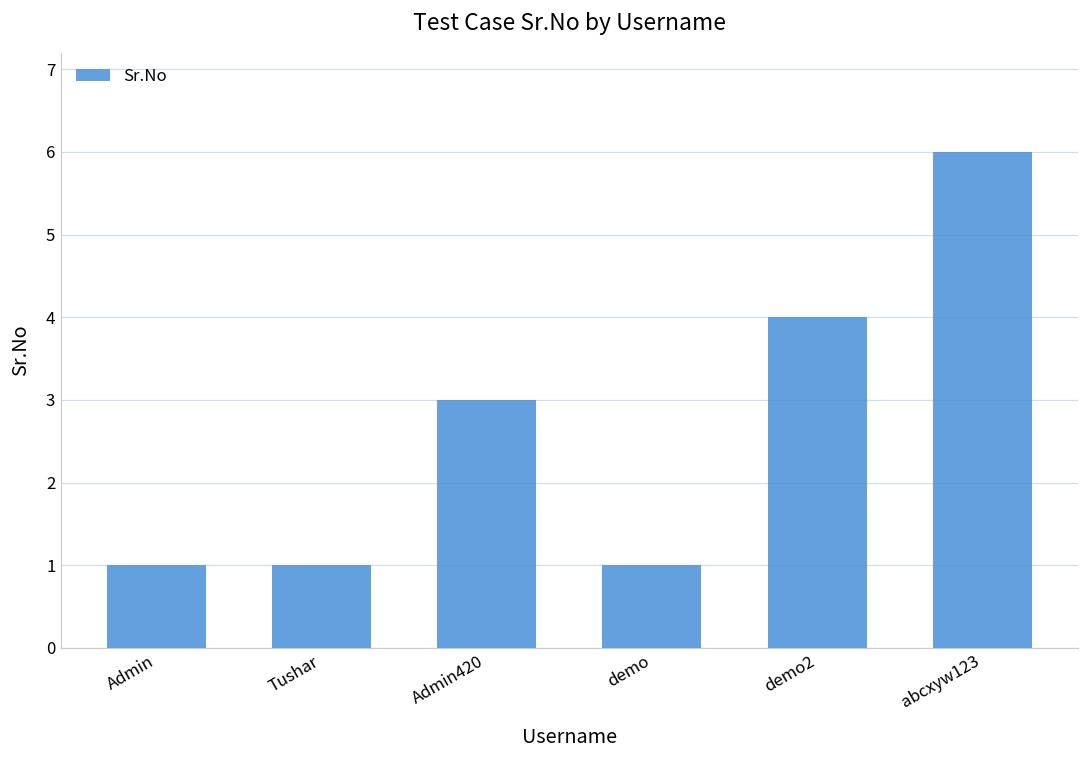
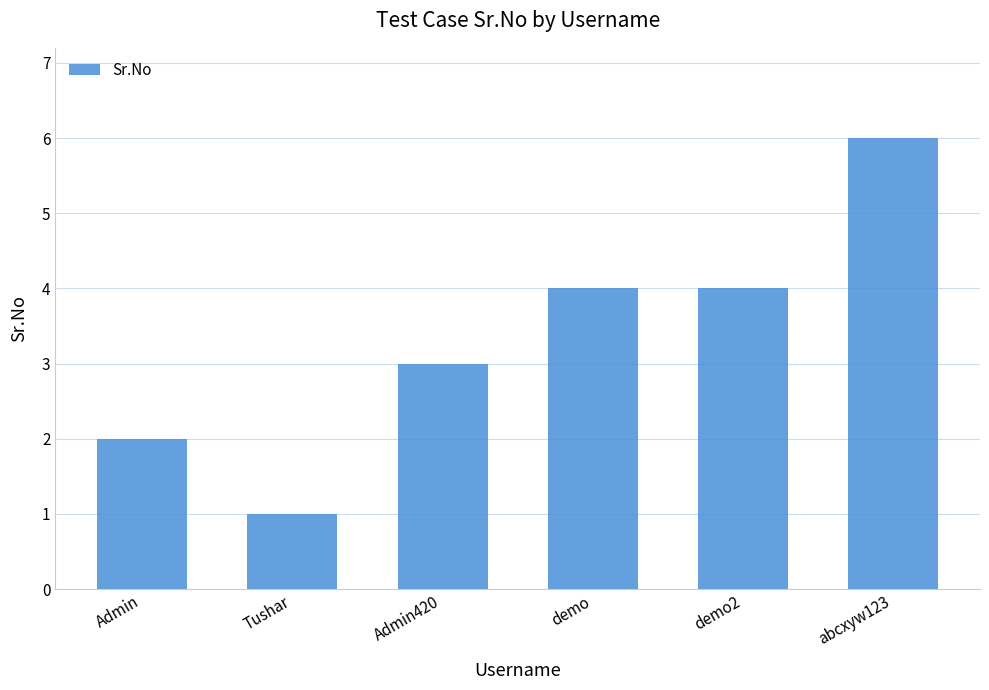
  {
-   "Admin": 1,
+   "Admin": 2,
    "Tushar": 1,
    "Admin420": 3,
-   "demo": 1,
+   "demo": 4,
    "demo2": 4,
    "abcxyw123": 6
  }
